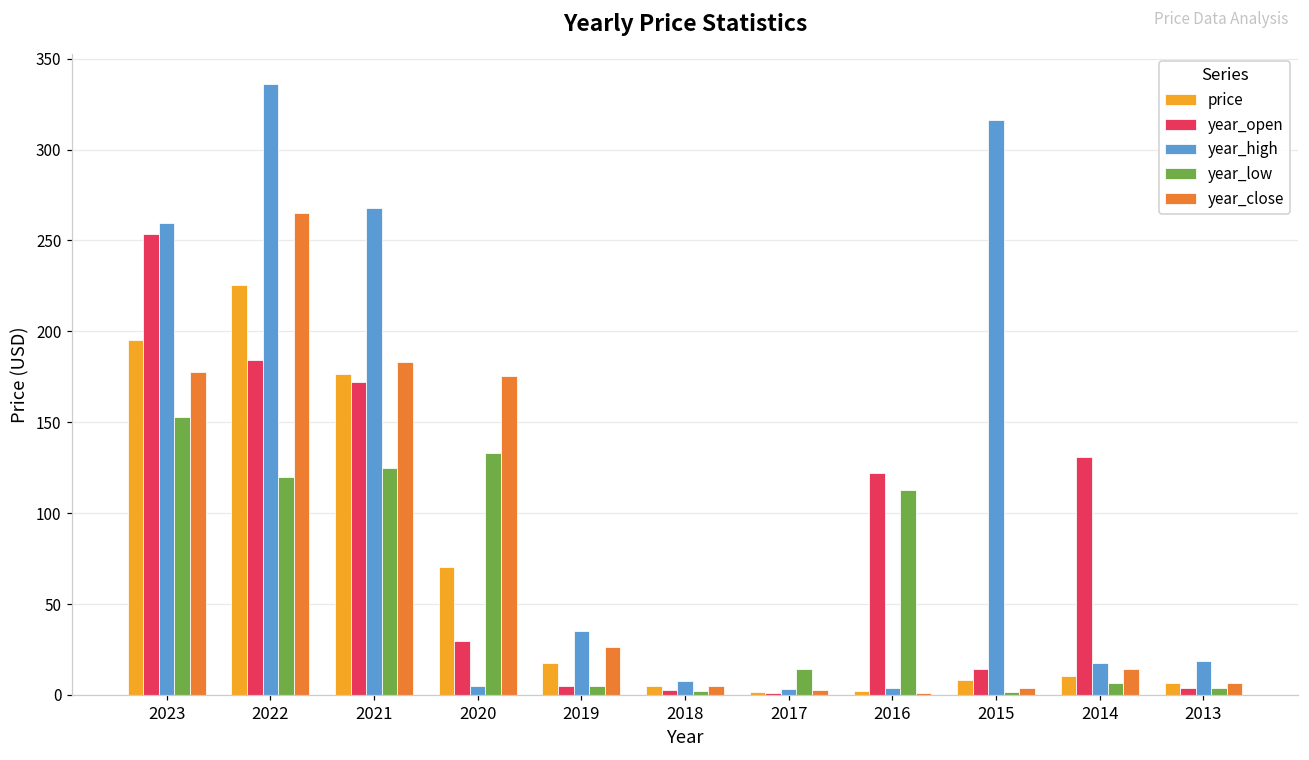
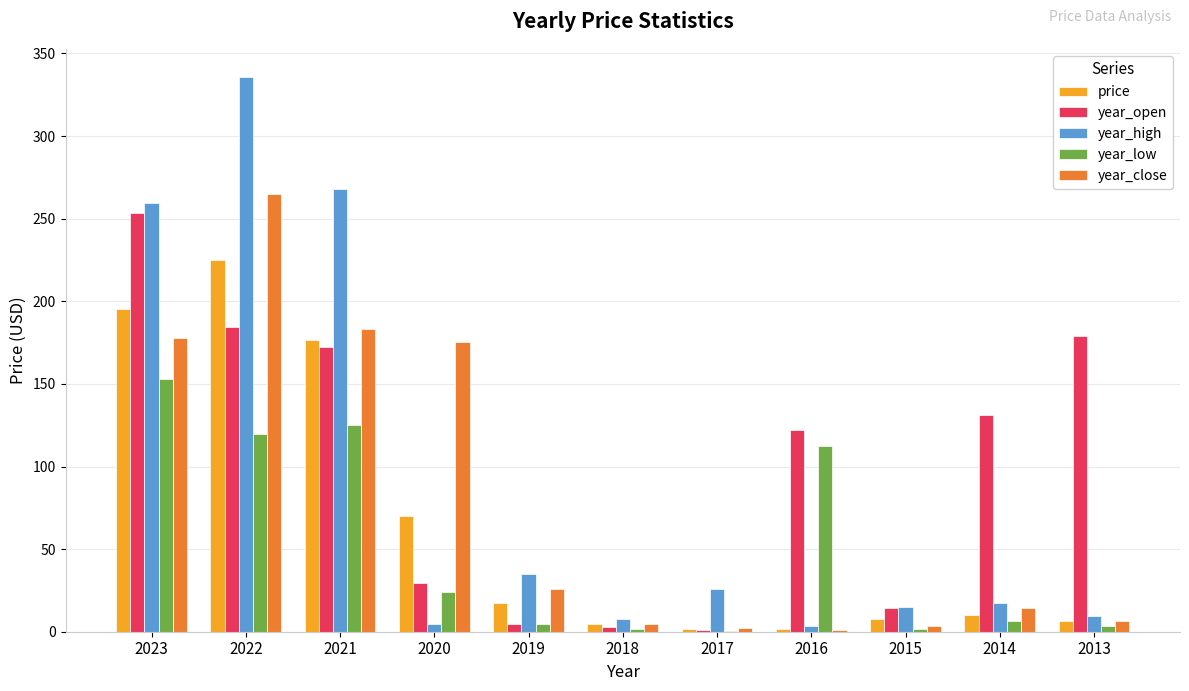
  {
    "year_open": {
      "2023": 253,
      "2022": 184,
      "2021": 172,
      "2020": 29,
      "2019": 5,
      "2018": 3,
      "2016": 122,
      "2015": 14,
      "2014": 131,
-     "2013": 4
+     "2013": 179
    },
    "year_high": {
      "2023": 260,
      "2022": 336,
      "2021": 268,
      "2020": 5,
      "2019": 35,
      "2018": 7,
-     "2017": 3,
+     "2017": 26,
      "2016": 3,
-     "2015": 316,
+     "2015": 15,
      "2014": 17,
-     "2013": 18
+     "2013": 10
    },
    "year_low": {
      "2023": 153,
      "2022": 120,
      "2021": 125,
-     "2020": 133,
+     "2020": 24,
      "2019": 5,
      "2018": 2,
-     "2017": 14,
+     "2017": 1,
      "2016": 113,
      "2015": 2,
      "2014": 7,
      "2013": 4
    }
  }
